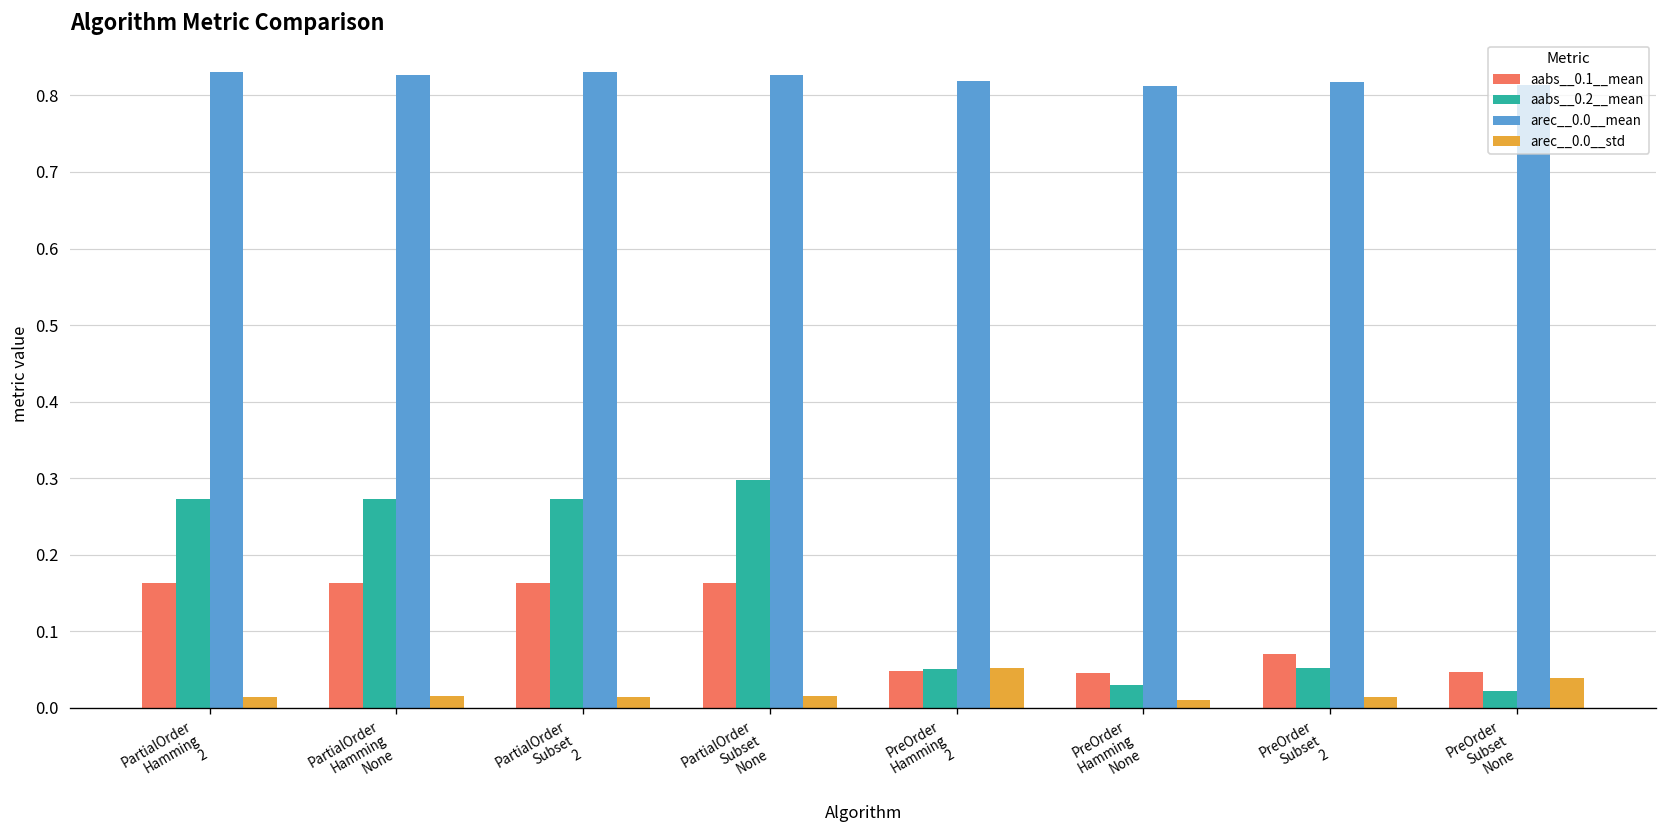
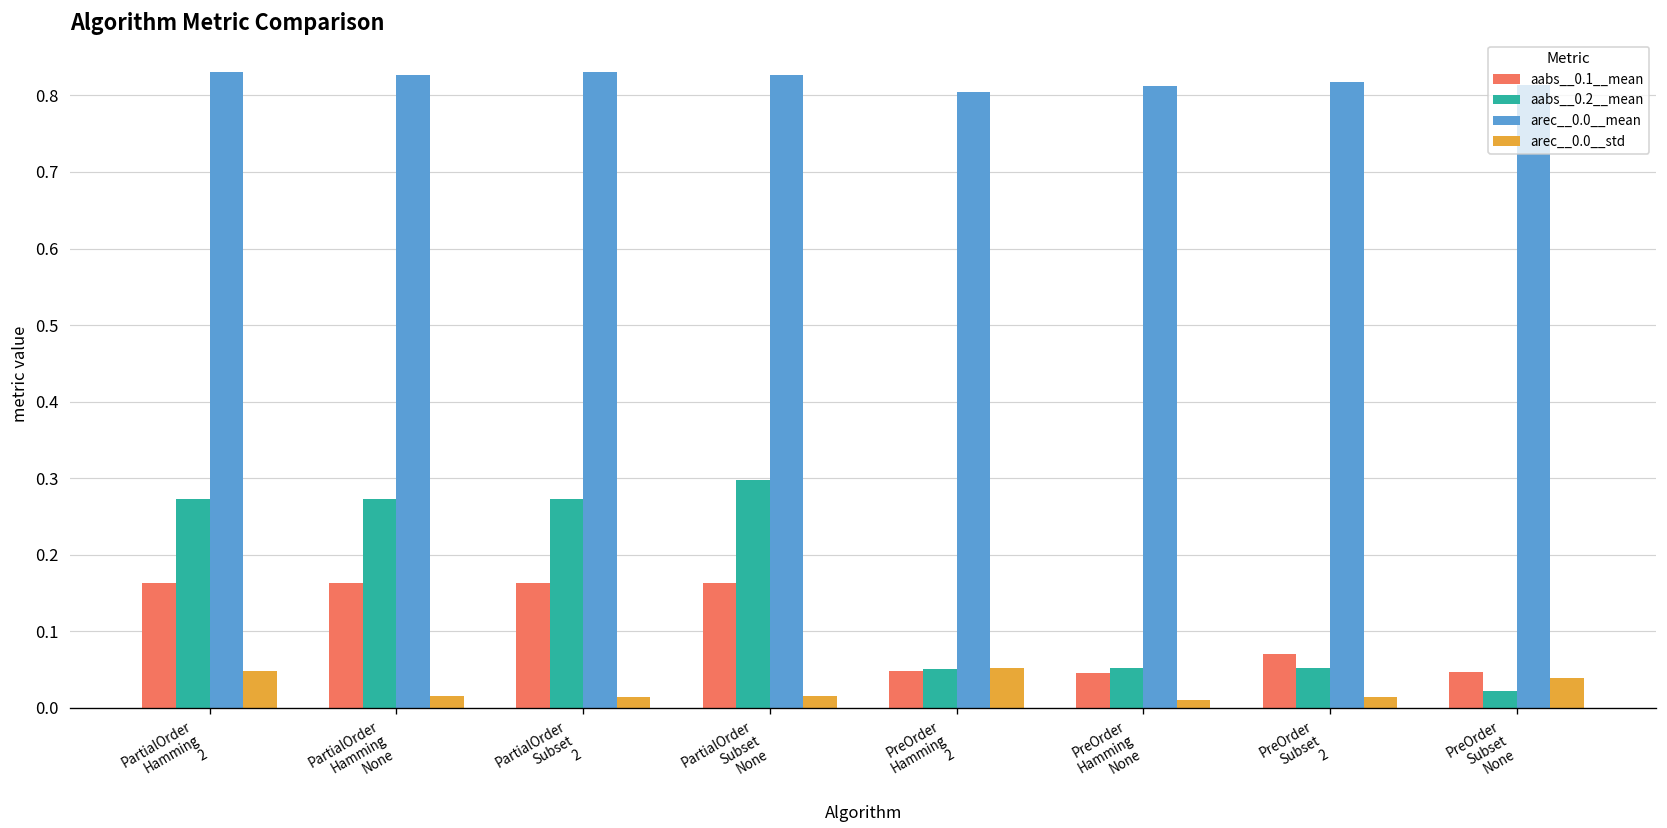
  {
    "aabs__0.1__mean": {
      "PartialOrder Hamming 2": 0.16,
      "PartialOrder Hamming None": 0.16,
      "PartialOrder Subset 2": 0.16,
      "PartialOrder Subset None": 0.16,
      "PreOrder Hamming 2": 0.05,
      "PreOrder Hamming None": 0.05,
      "PreOrder Subset 2": 0.07,
      "PreOrder Subset None": 0.05
    },
    "aabs__0.2__mean": {
      "PartialOrder Hamming 2": 0.27,
      "PartialOrder Hamming None": 0.27,
      "PartialOrder Subset 2": 0.27,
      "PartialOrder Subset None": 0.30,
      "PreOrder Hamming 2": 0.05,
-     "PreOrder Hamming None": 0.03,
+     "PreOrder Hamming None": 0.05,
      "PreOrder Subset 2": 0.05,
      "PreOrder Subset None": 0.02
    },
    "arec__0.0__mean": {
      "PartialOrder Hamming 2": 0.83,
      "PartialOrder Hamming None": 0.83,
      "PartialOrder Subset 2": 0.83,
      "PartialOrder Subset None": 0.83,
-     "PreOrder Hamming 2": 0.82,
+     "PreOrder Hamming 2": 0.80,
      "PreOrder Hamming None": 0.81,
      "PreOrder Subset 2": 0.82
    },
    "arec__0.0__std": {
-     "PartialOrder Hamming 2": 0.01,
+     "PartialOrder Hamming 2": 0.05,
      "PartialOrder Hamming None": 0.02,
      "PartialOrder Subset 2": 0.01,
      "PartialOrder Subset None": 0.02,
      "PreOrder Hamming 2": 0.05,
      "PreOrder Hamming None": 0.01,
      "PreOrder Subset 2": 0.01,
      "PreOrder Subset None": 0.04
    }
  }
